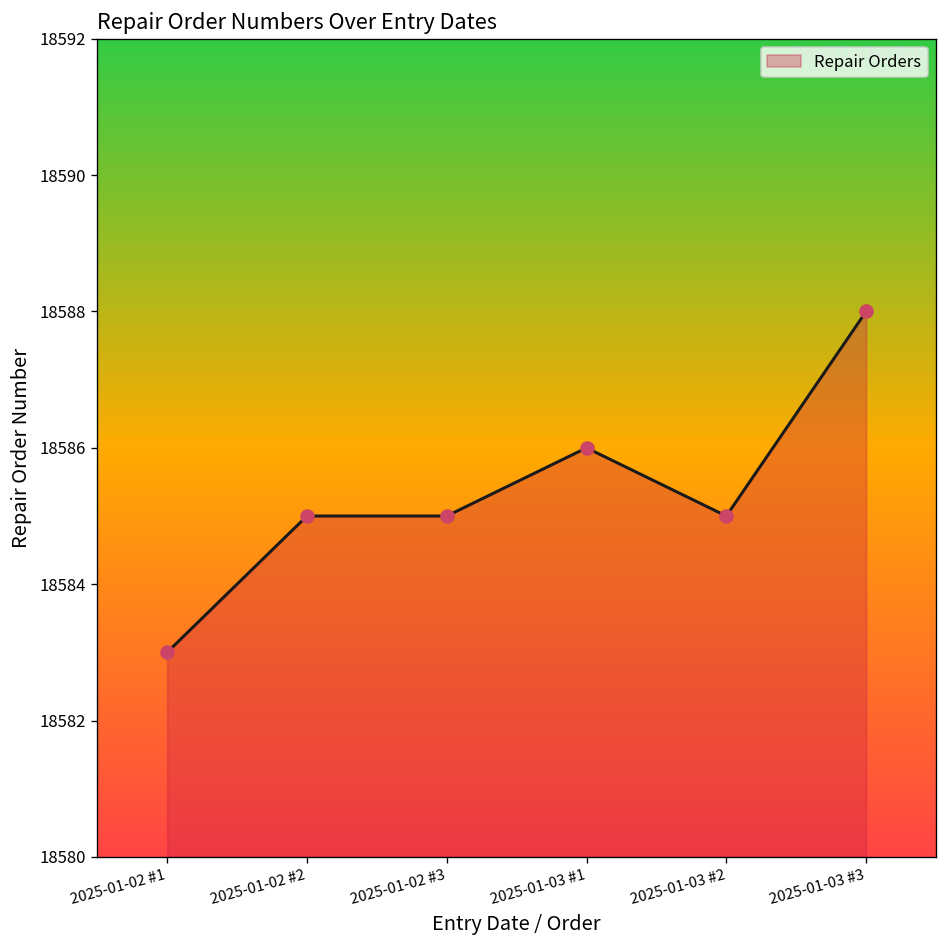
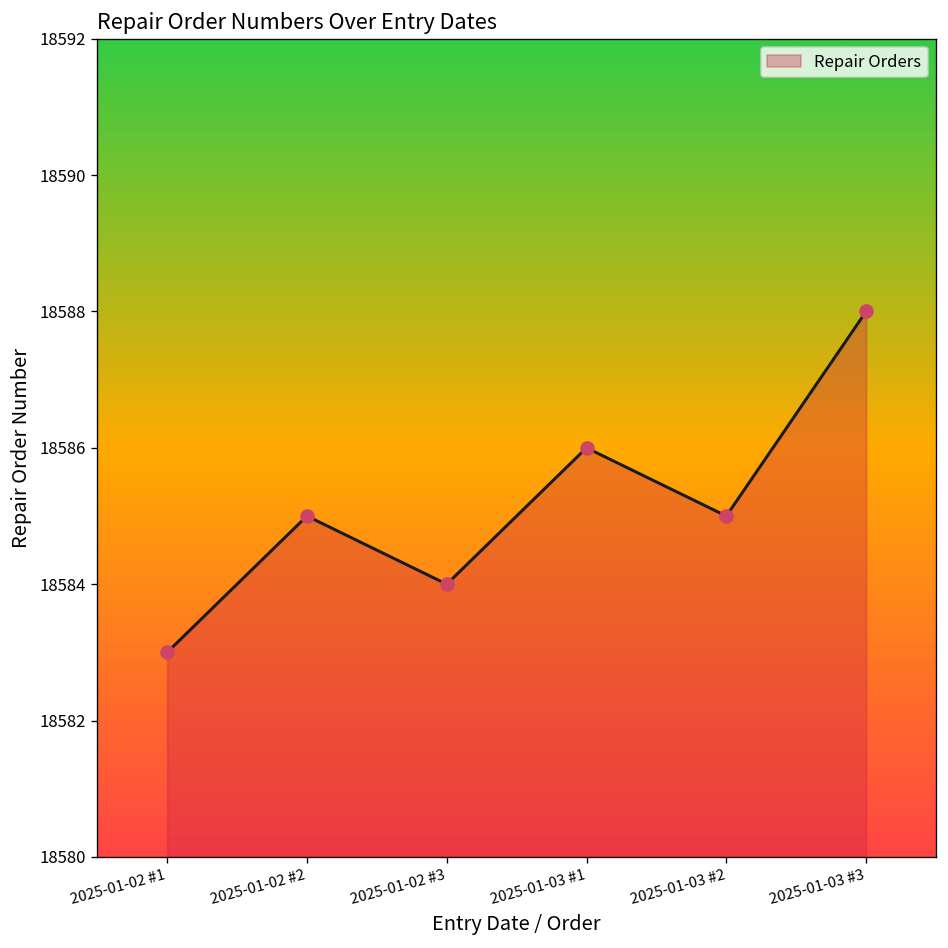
  {
    "2025-01-02 #1": 18583,
    "2025-01-02 #2": 18585,
-   "2025-01-02 #3": 18585,
+   "2025-01-02 #3": 18584,
    "2025-01-03 #1": 18586,
    "2025-01-03 #2": 18585,
    "2025-01-03 #3": 18588
  }
